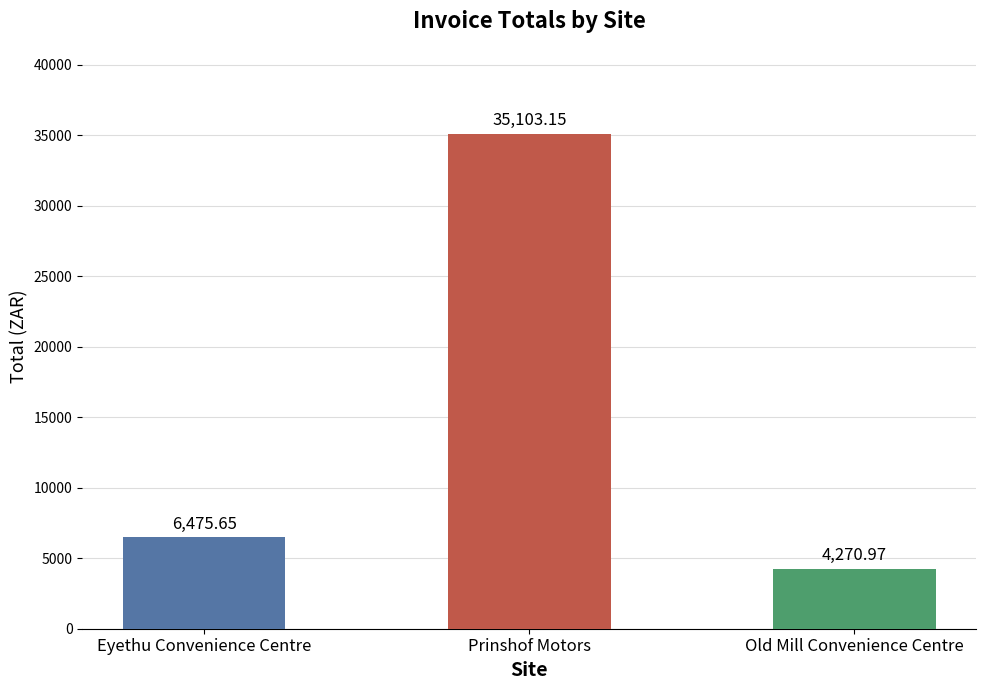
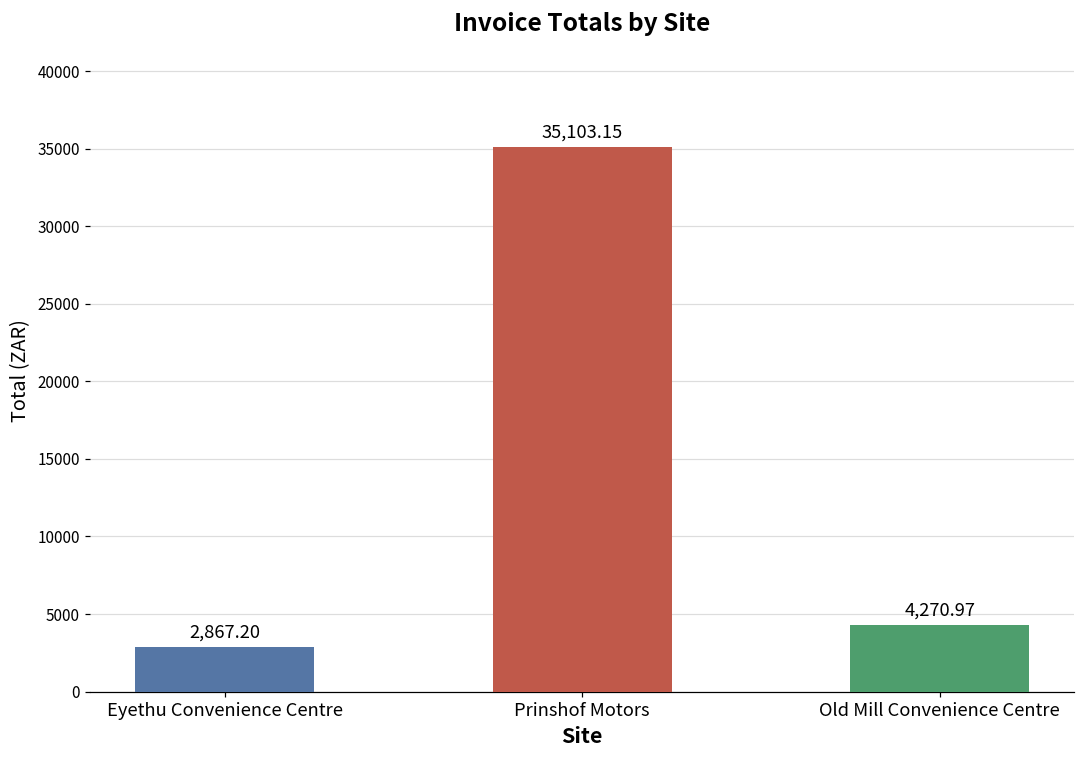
  {
-   "Eyethu Convenience Centre": "6,475.65",
+   "Eyethu Convenience Centre": "2,867.20",
    "Prinshof Motors": "35,103.15",
    "Old Mill Convenience Centre": "4,270.97"
  }
